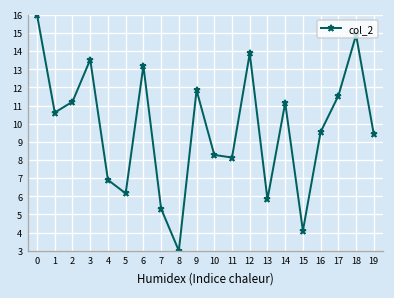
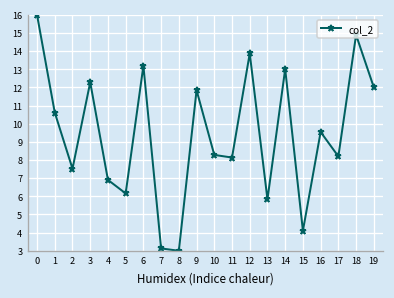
  {
    "0": 16.0,
    "1": 10.6,
-   "2": 11.2,
-   "3": 13.5,
+   "2": 7.5,
+   "3": 12.3,
    "4": 6.9,
    "5": 6.2,
    "6": 13.2,
-   "7": 5.3,
+   "7": 3.1,
    "8": 3.0,
    "9": 11.9,
    "10": 8.3,
    "11": 8.1,
    "12": 13.9,
    "13": 5.8,
-   "14": 11.2,
+   "14": 13.0,
    "15": 4.1,
    "16": 9.5,
-   "17": 11.5,
-   "19": 9.4
+   "17": 8.2,
+   "19": 12.0
  }
